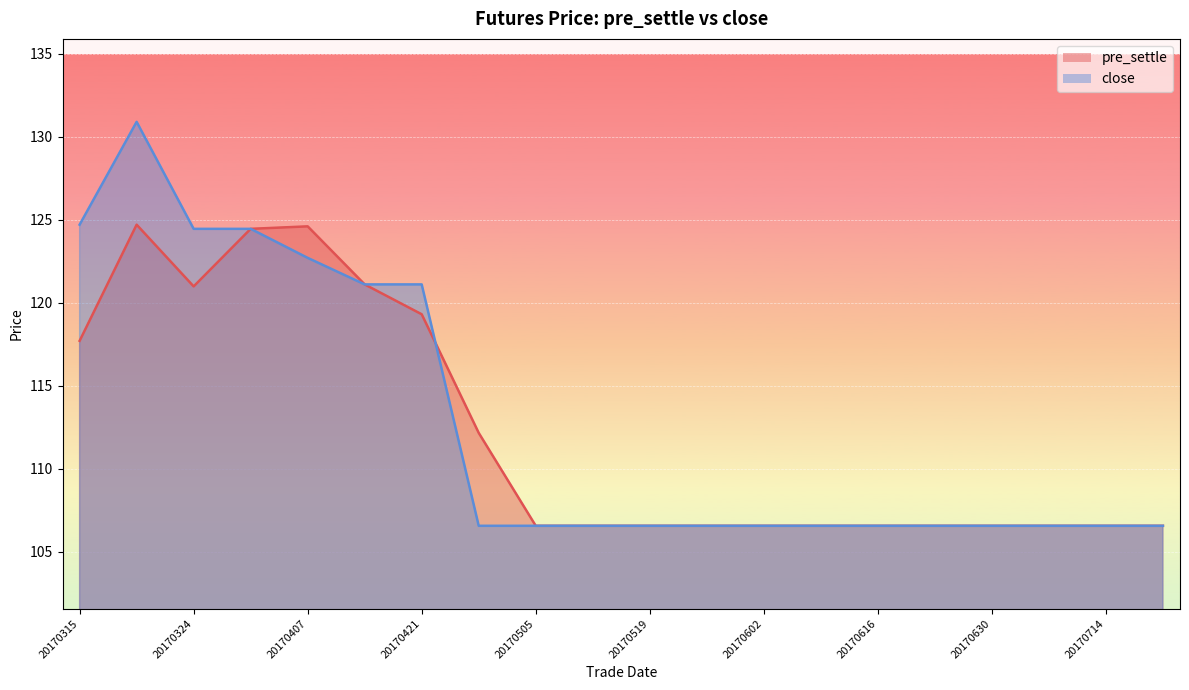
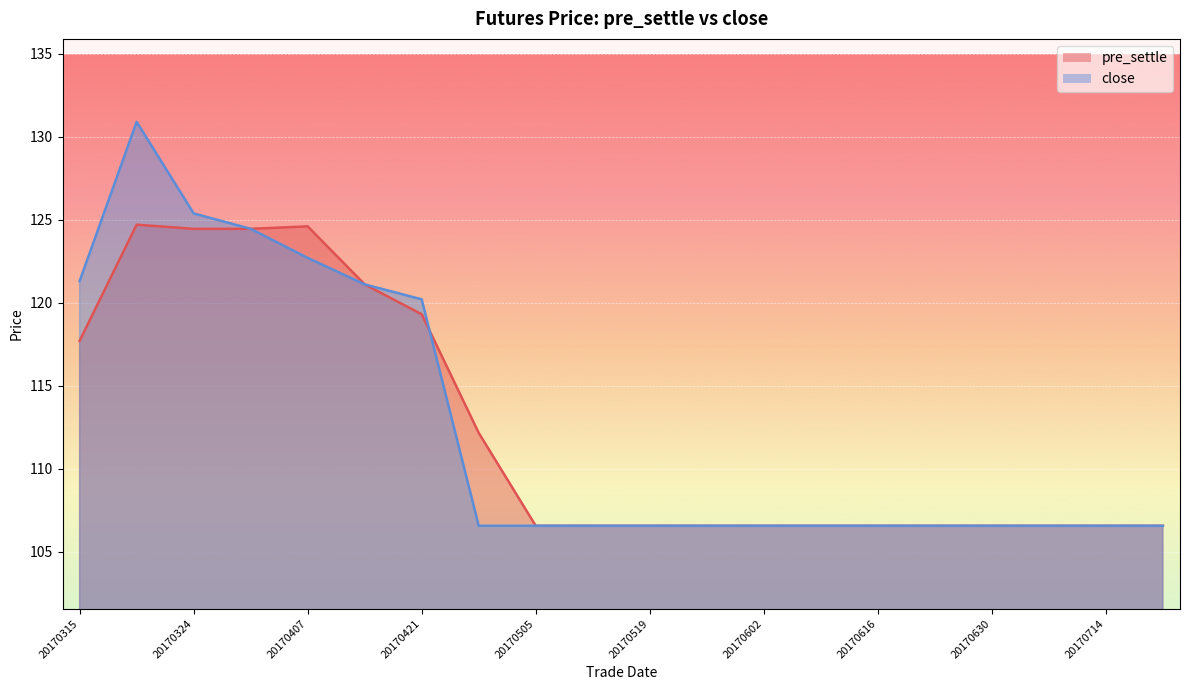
  {
    "pre_settle": {
      "20170315": 117.7,
-     "20170324": 121.0,
+     "20170324": 124.5,
      "20170407": 124.6,
      "20170421": 119.3
    },
    "close": {
-     "20170315": 124.7,
-     "20170324": 124.5,
+     "20170315": 121.3,
+     "20170324": 125.4,
      "20170407": 122.7,
-     "20170421": 121.1
+     "20170421": 120.2
    }
  }
